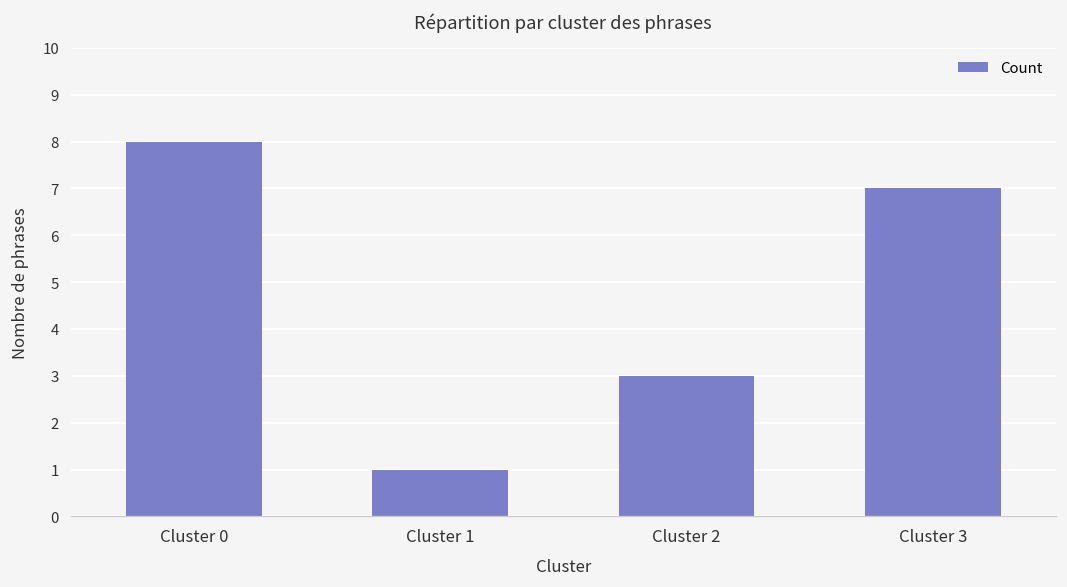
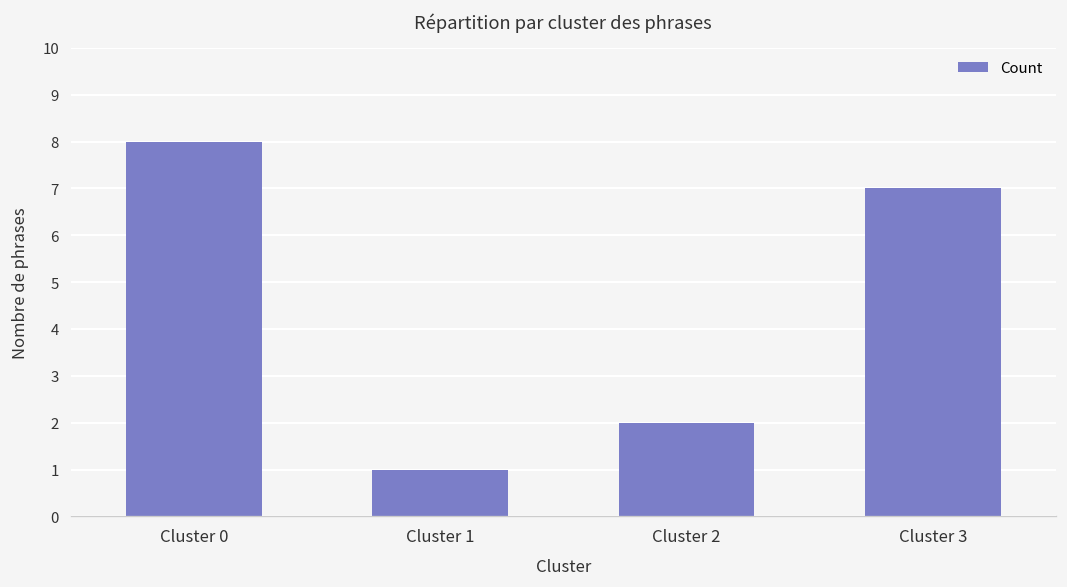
  {
    "Cluster 0": 8,
    "Cluster 1": 1,
-   "Cluster 2": 3,
+   "Cluster 2": 2,
    "Cluster 3": 7
  }
